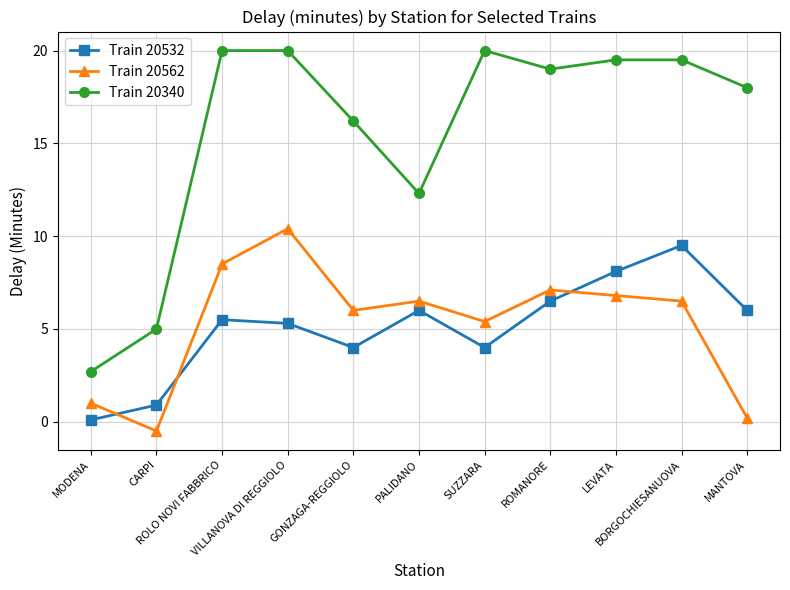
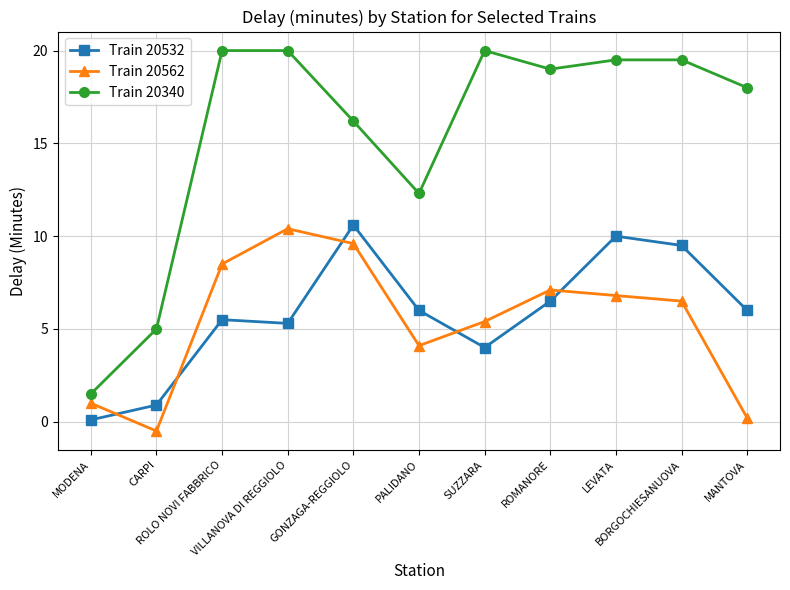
  {
    "Train 20532": {
      "MODENA": 0.1,
      "CARPI": 0.9,
      "ROLO NOVI FABBRICO": 5.5,
      "VILLANOVA DI REGGIOLO": 5.3,
-     "GONZAGA-REGGIOLO": 4.0,
+     "GONZAGA-REGGIOLO": 10.6,
      "PALIDANO": 6.0,
      "SUZZARA": 4.0,
      "ROMANORE": 6.5,
-     "LEVATA": 8.1,
+     "LEVATA": 10.0,
      "BORGOCHIESANUOVA": 9.5,
      "MANTOVA": 6.0
    },
    "Train 20562": {
      "MODENA": 1.0,
      "CARPI": -0.5,
      "ROLO NOVI FABBRICO": 8.5,
      "VILLANOVA DI REGGIOLO": 10.4,
-     "GONZAGA-REGGIOLO": 6.0,
-     "PALIDANO": 6.5,
+     "GONZAGA-REGGIOLO": 9.6,
+     "PALIDANO": 4.1,
      "SUZZARA": 5.4,
      "ROMANORE": 7.1,
      "LEVATA": 6.8,
      "BORGOCHIESANUOVA": 6.5,
      "MANTOVA": 0.2
    },
    "Train 20340": {
-     "MODENA": 2.7,
+     "MODENA": 1.5,
      "CARPI": 5.0,
      "ROLO NOVI FABBRICO": 20.0,
      "VILLANOVA DI REGGIOLO": 20.0,
      "GONZAGA-REGGIOLO": 16.2,
      "PALIDANO": 12.3,
      "SUZZARA": 20.0,
      "ROMANORE": 19.0,
      "LEVATA": 19.5,
      "BORGOCHIESANUOVA": 19.5,
      "MANTOVA": 18.0
    }
  }
